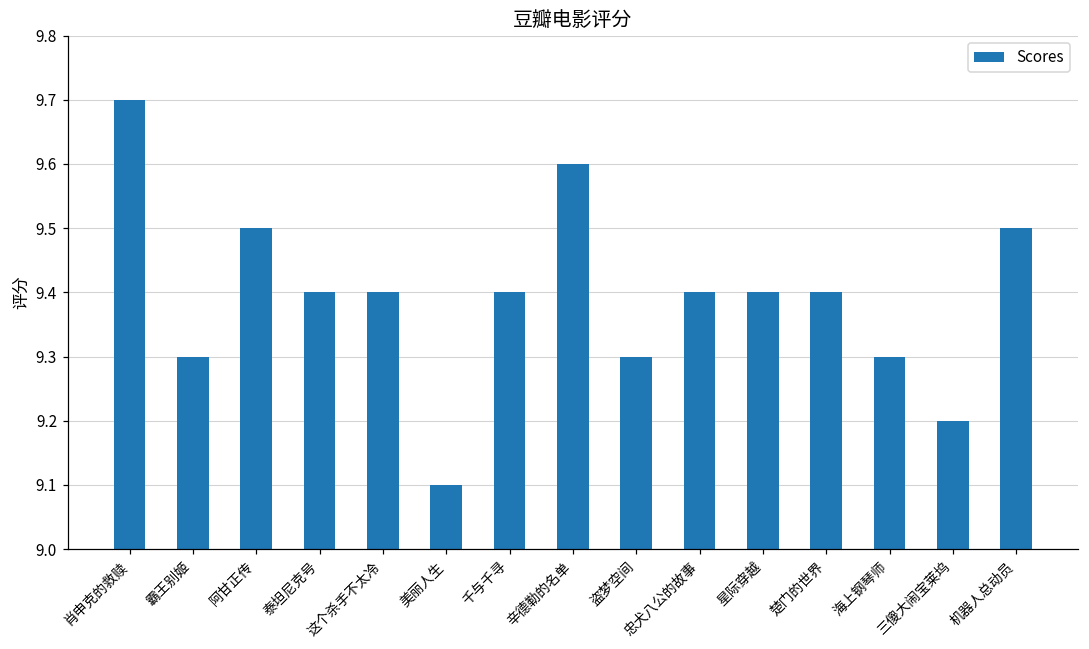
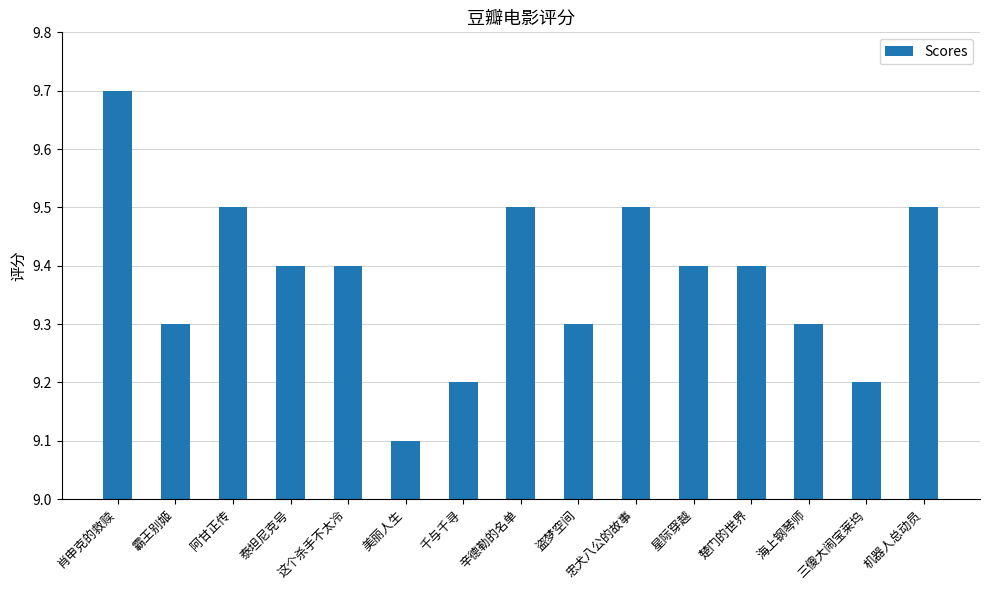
  {
    "肖申克的救赎": 9.7,
    "霸王别姬": 9.3,
    "阿甘正传": 9.5,
    "泰坦尼克号": 9.4,
    "这个杀手不太冷": 9.4,
    "美丽人生": 9.1,
-   "千与千寻": 9.4,
-   "辛德勒的名单": 9.6,
+   "千与千寻": 9.2,
+   "辛德勒的名单": 9.5,
    "盗梦空间": 9.3,
-   "忠犬八公的故事": 9.4,
+   "忠犬八公的故事": 9.5,
    "星际穿越": 9.4,
    "楚门的世界": 9.4,
    "海上钢琴师": 9.3,
    "三傻大闹宝莱坞": 9.2,
    "机器人总动员": 9.5
  }
